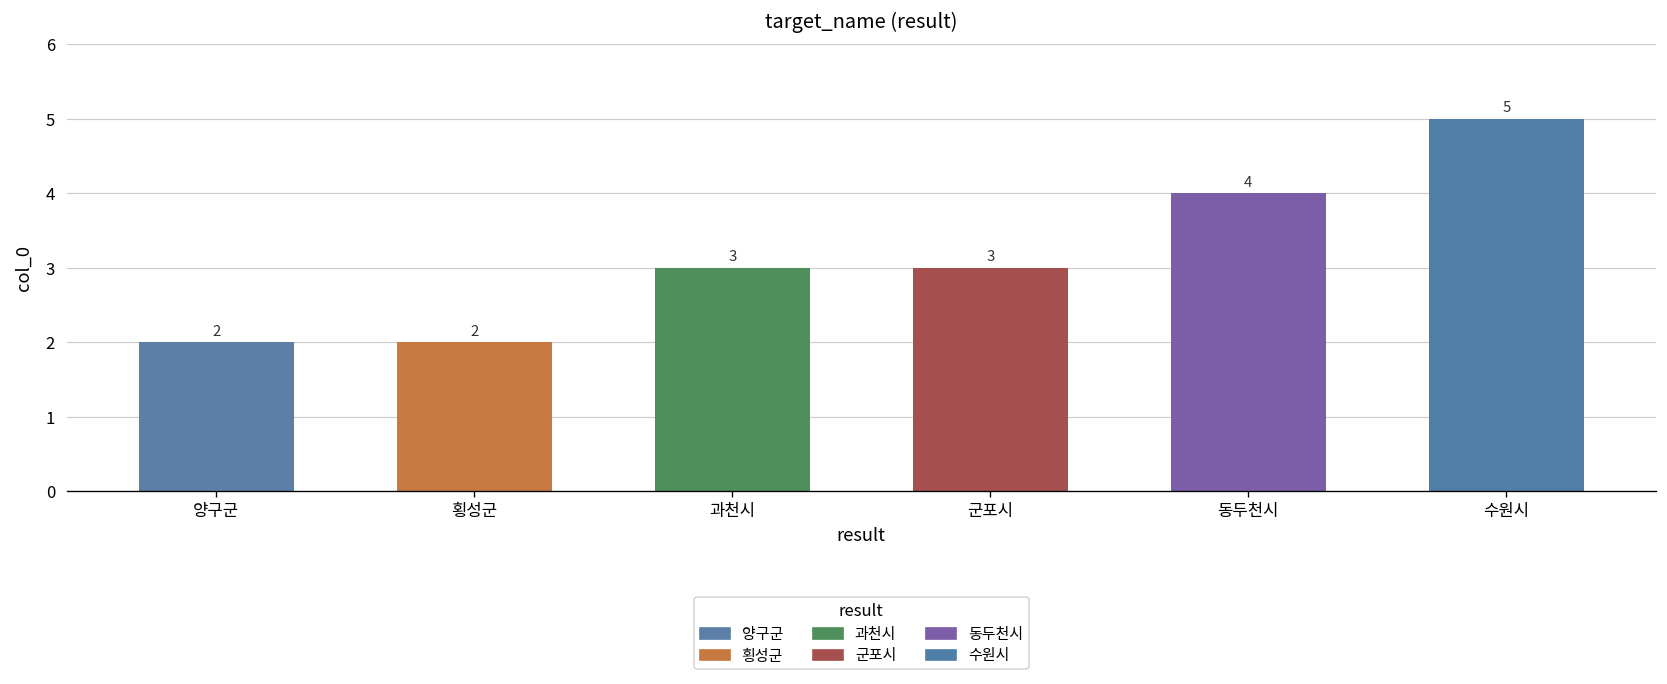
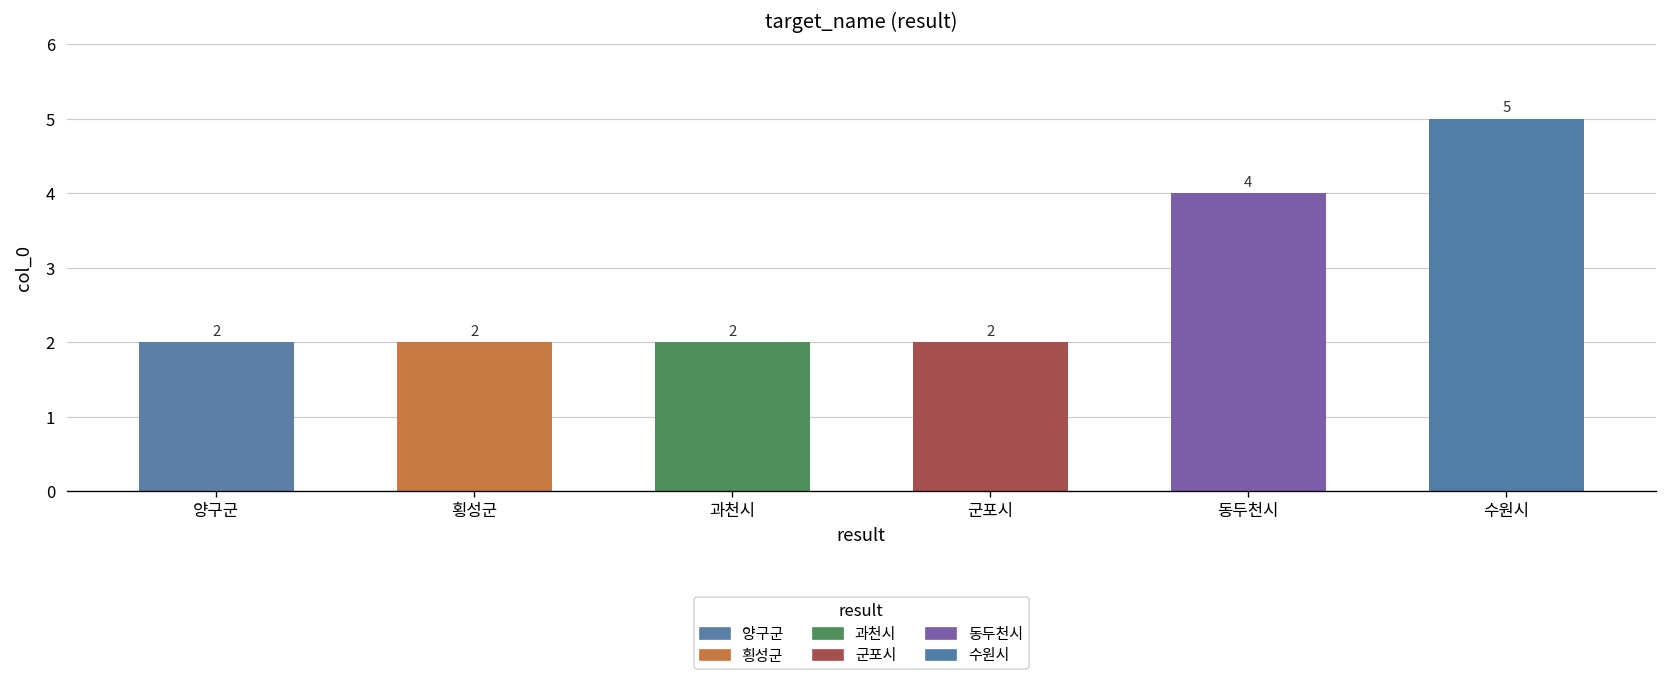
  {
    "양구군": 2,
    "횡성군": 2,
-   "과천시": 3,
-   "군포시": 3,
+   "과천시": 2,
+   "군포시": 2,
    "동두천시": 4,
    "수원시": 5
  }
